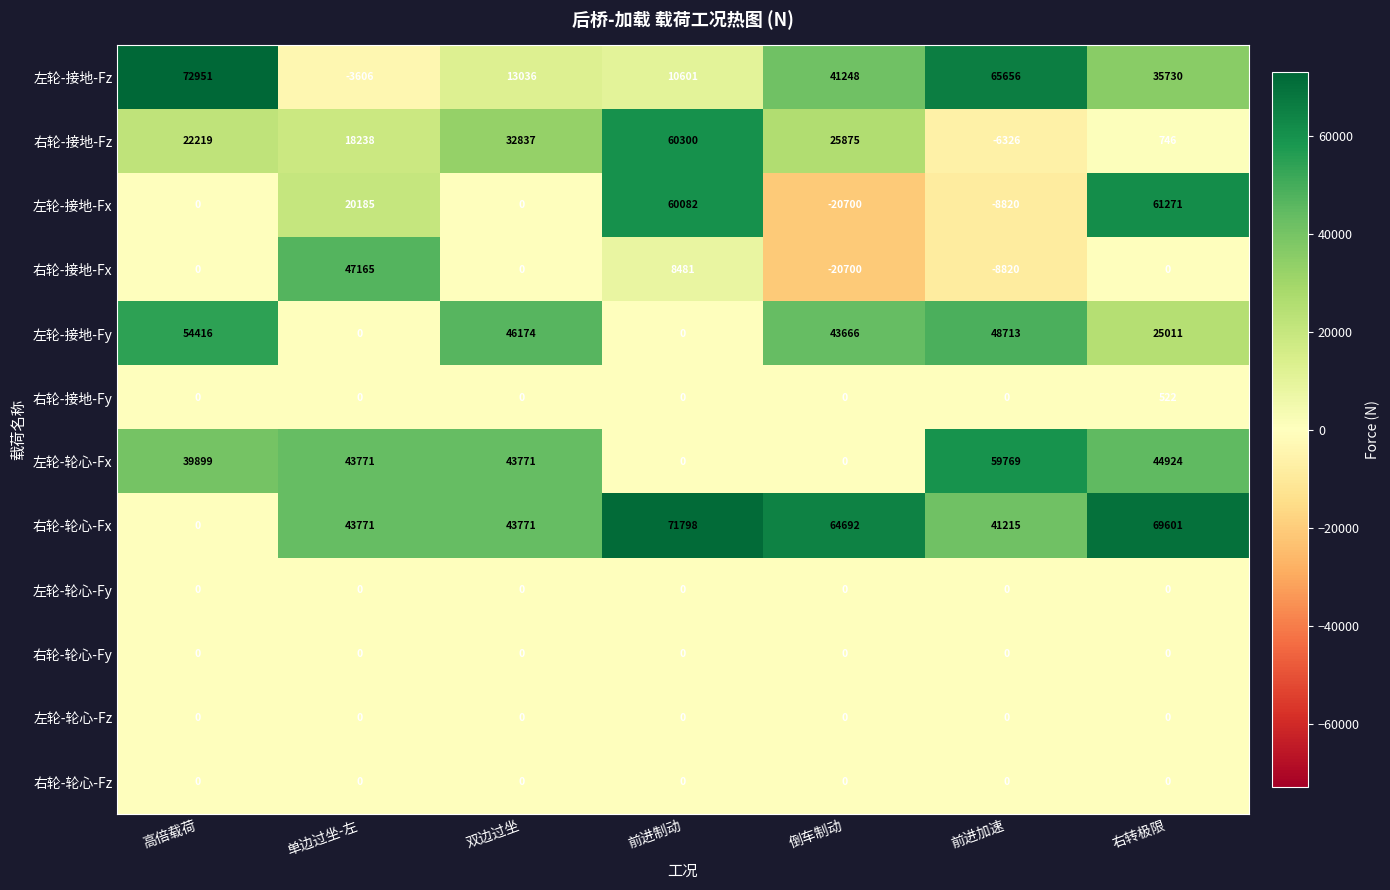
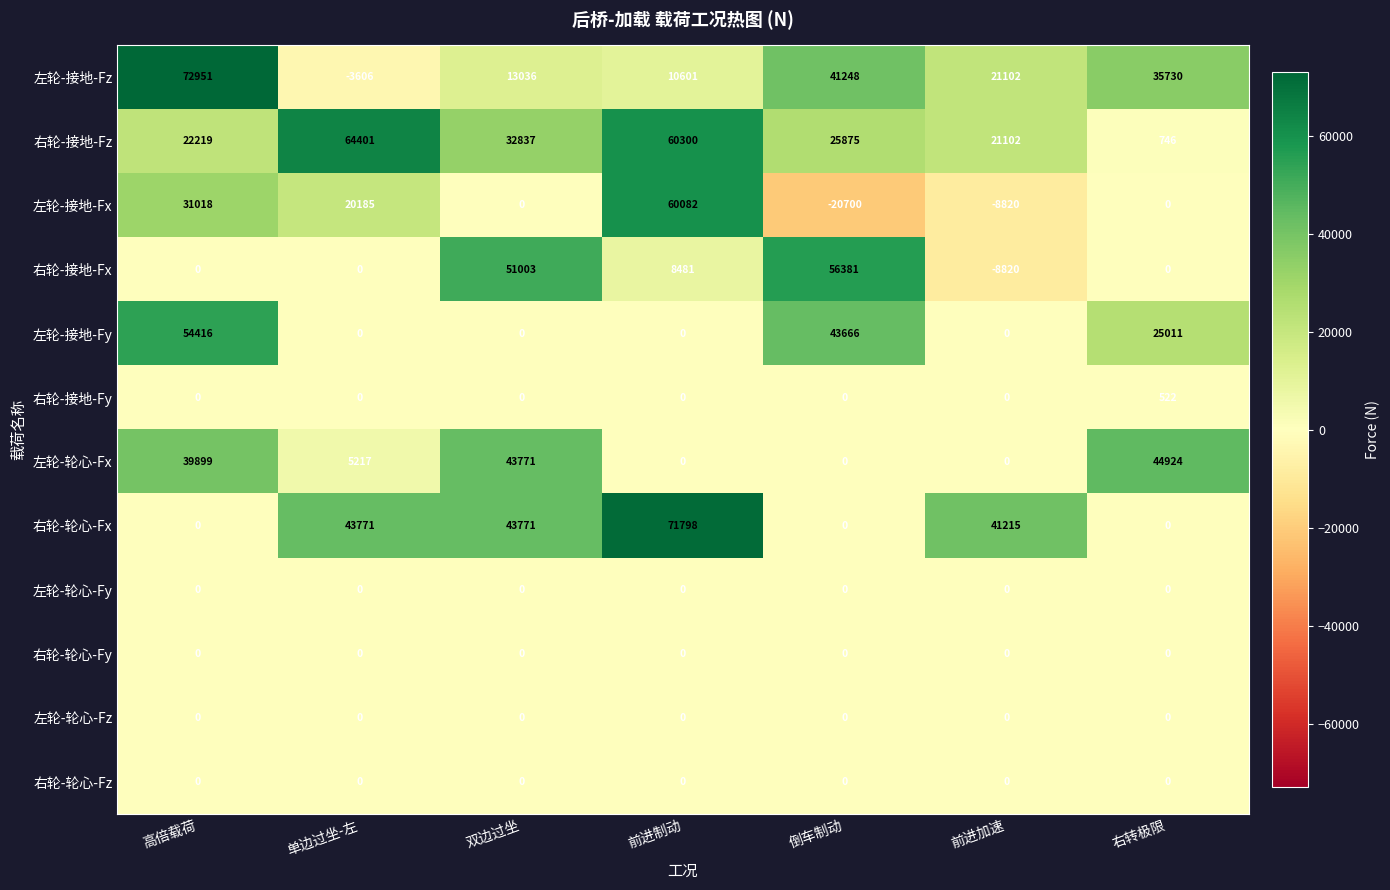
  {
    "左轮-接地-Fz": {
      "高倍载荷": 72951,
      "单边过坐-左": -3606,
      "双边过坐": 13036,
      "前进制动": 10601,
      "倒车制动": 41248,
-     "前进加速": 65656,
+     "前进加速": 21102,
      "右转极限": 35730
    },
    "右轮-接地-Fz": {
      "高倍载荷": 22219,
-     "单边过坐-左": 18238,
+     "单边过坐-左": 64401,
      "双边过坐": 32837,
      "前进制动": 60300,
      "倒车制动": 25875,
-     "前进加速": -6326,
+     "前进加速": 21102,
      "右转极限": 746
    },
    "左轮-接地-Fx": {
-     "高倍载荷": 0,
+     "高倍载荷": 31018,
      "单边过坐-左": 20185,
      "双边过坐": 0,
      "前进制动": 60082,
      "倒车制动": -20700,
      "前进加速": -8820,
-     "右转极限": 61271
+     "右转极限": 0
    },
    "右轮-接地-Fx": {
      "高倍载荷": 0,
-     "单边过坐-左": 47165,
-     "双边过坐": 0,
+     "单边过坐-左": 0,
+     "双边过坐": 51003,
      "前进制动": 8481,
-     "倒车制动": -20700,
+     "倒车制动": 56381,
      "前进加速": -8820,
      "右转极限": 0
    },
    "左轮-接地-Fy": {
      "高倍载荷": 54416,
      "单边过坐-左": 0,
-     "双边过坐": 46174,
+     "双边过坐": 0,
      "前进制动": 0,
      "倒车制动": 43666,
-     "前进加速": 48713,
+     "前进加速": 0,
      "右转极限": 25011
    },
    "右轮-接地-Fy": {
      "高倍载荷": 0,
      "单边过坐-左": 0,
      "双边过坐": 0,
      "前进制动": 0,
      "倒车制动": 0,
      "前进加速": 0,
      "右转极限": 522
    },
    "左轮-轮心-Fx": {
      "高倍载荷": 39899,
-     "单边过坐-左": 43771,
+     "单边过坐-左": 5217,
      "双边过坐": 43771,
      "前进制动": 0,
      "倒车制动": 0,
-     "前进加速": 59769,
+     "前进加速": 0,
      "右转极限": 44924
    },
    "右轮-轮心-Fx": {
      "高倍载荷": 0,
      "单边过坐-左": 43771,
      "双边过坐": 43771,
      "前进制动": 71798,
-     "倒车制动": 64692,
+     "倒车制动": 0,
      "前进加速": 41215,
-     "右转极限": 69601
+     "右转极限": 0
    },
    "左轮-轮心-Fy": {
      "高倍载荷": 0,
      "单边过坐-左": 0,
      "双边过坐": 0,
      "前进制动": 0,
      "倒车制动": 0,
      "前进加速": 0,
      "右转极限": 0
    },
    "右轮-轮心-Fy": {
      "高倍载荷": 0,
      "单边过坐-左": 0,
      "双边过坐": 0,
      "前进制动": 0,
      "倒车制动": 0,
      "前进加速": 0,
      "右转极限": 0
    },
    "左轮-轮心-Fz": {
      "高倍载荷": 0,
      "单边过坐-左": 0,
      "双边过坐": 0,
      "前进制动": 0,
      "倒车制动": 0,
      "前进加速": 0,
      "右转极限": 0
    },
    "右轮-轮心-Fz": {
      "高倍载荷": 0,
      "单边过坐-左": 0,
      "双边过坐": 0,
      "前进制动": 0,
      "倒车制动": 0,
      "前进加速": 0,
      "右转极限": 0
    }
  }
